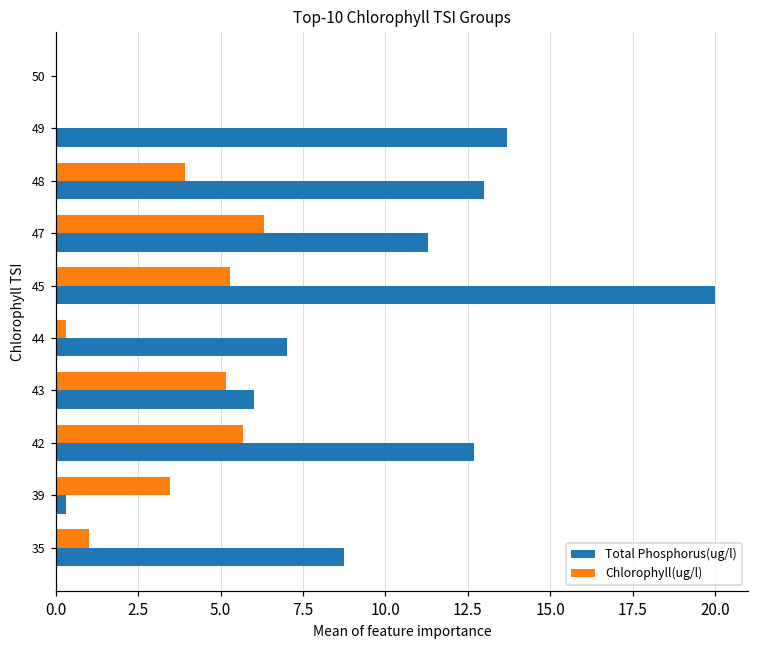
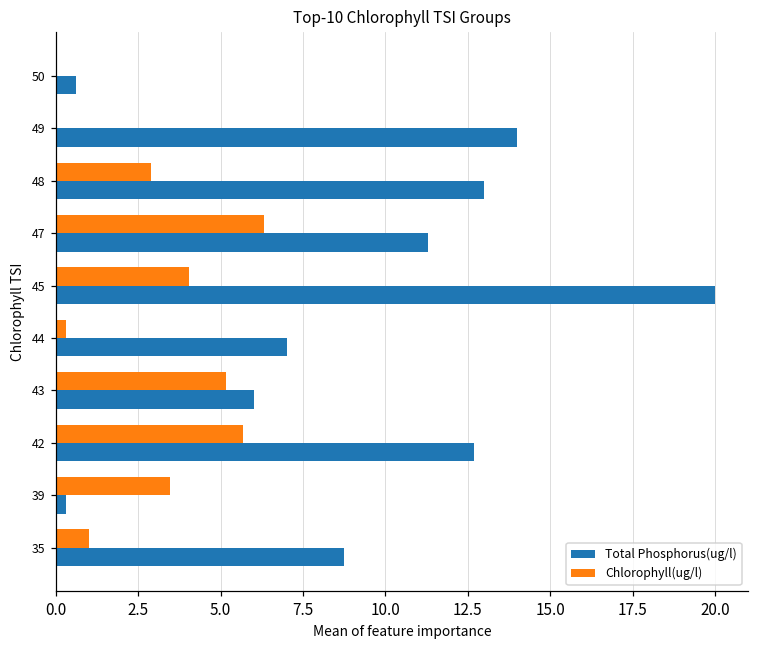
  {
    "Total Phosphorus(ug/l)": {
-     "50": 0.0,
-     "49": 13.7,
+     "50": 0.6,
+     "49": 14.0,
      "48": 13.0,
      "47": 11.3,
      "45": 20.0,
      "44": 7.0,
      "43": 6.0,
      "42": 12.7,
      "39": 0.3,
      "35": 8.7
    },
    "Chlorophyll(ug/l)": {
      "50": 0.0,
      "49": 0.0,
-     "48": 3.9,
+     "48": 2.9,
      "47": 6.3,
-     "45": 5.3,
+     "45": 4.0,
      "44": 0.3,
      "43": 5.2,
      "42": 5.7,
      "39": 3.5,
      "35": 1.0
    }
  }
